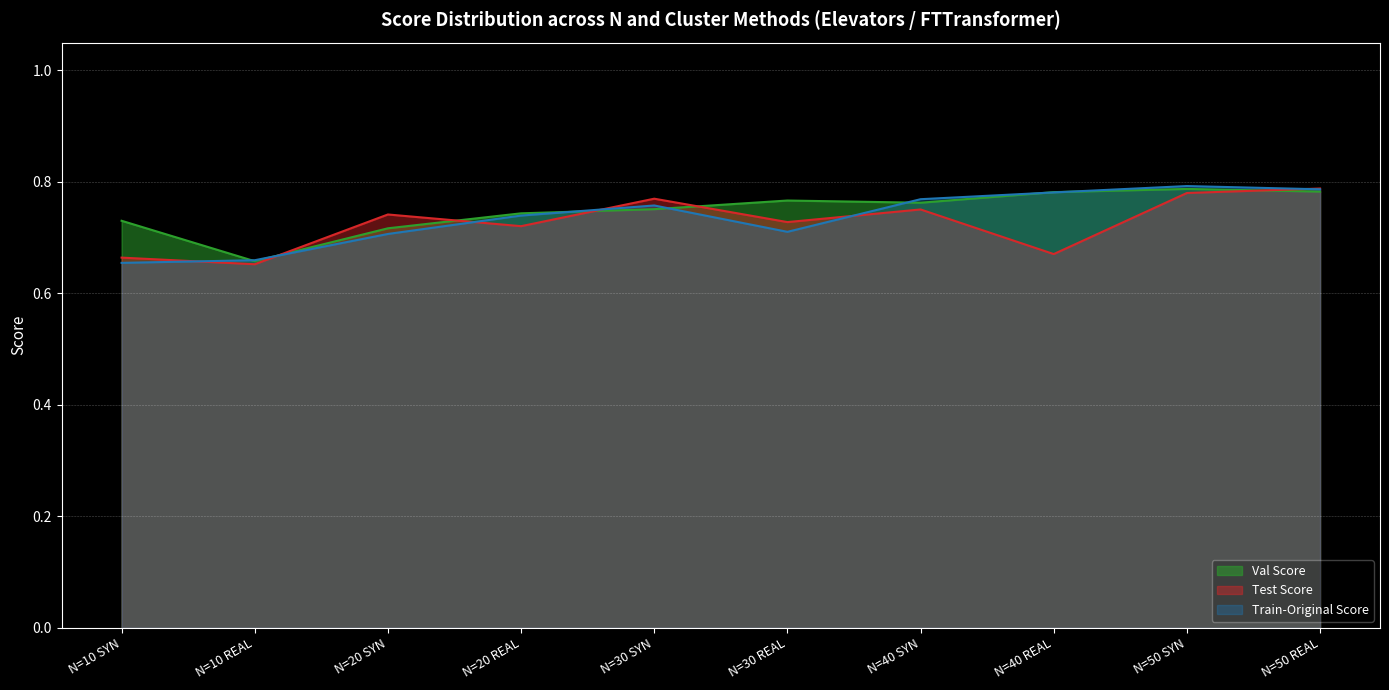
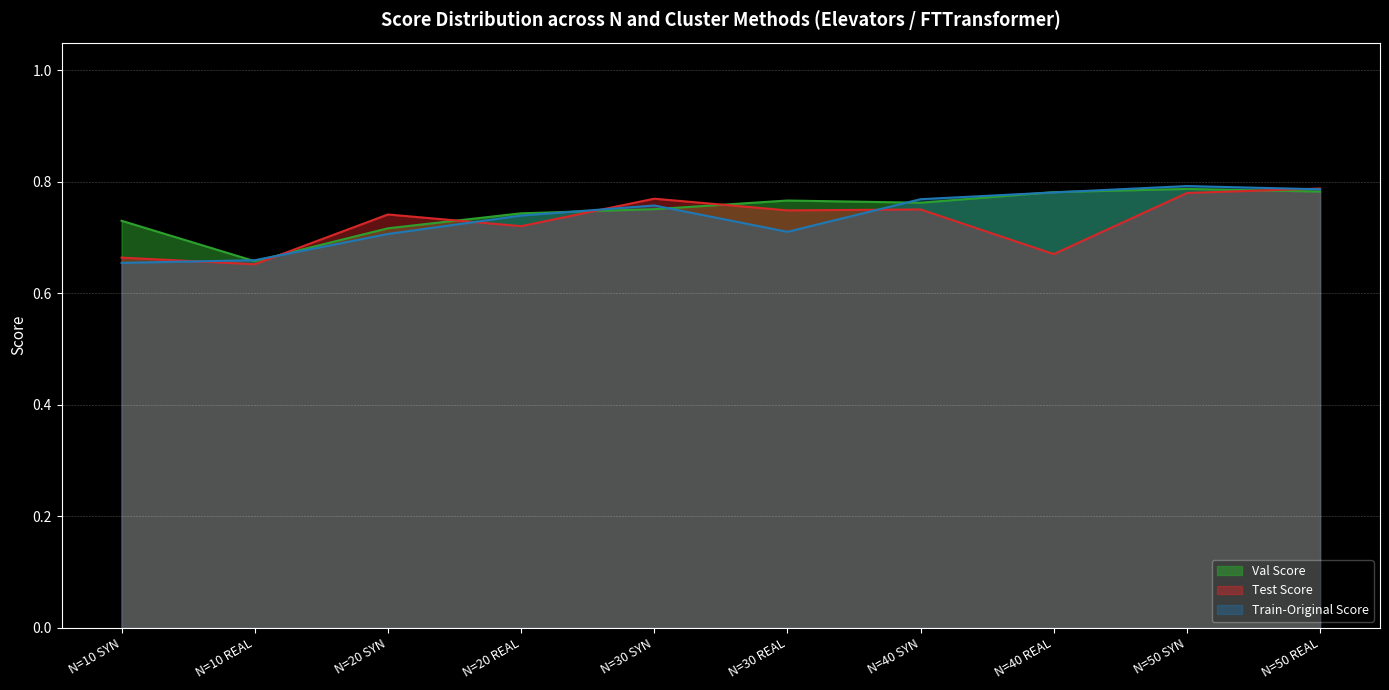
  {
    "Val Score": {
      "N=10 SYN": 0.73,
      "N=20 SYN": 0.72,
      "N=30 SYN": 0.75,
      "N=30 REAL": 0.77,
      "N=40 SYN": 0.76,
      "N=50 SYN": 0.79
    },
    "Test Score": {
      "N=10 SYN": 0.66,
      "N=10 REAL": 0.65,
      "N=20 SYN": 0.74,
      "N=20 REAL": 0.72,
      "N=30 SYN": 0.77,
-     "N=30 REAL": 0.73,
+     "N=30 REAL": 0.75,
      "N=40 SYN": 0.75,
      "N=40 REAL": 0.67,
      "N=50 SYN": 0.78
    },
    "Train-Original Score": {
      "N=10 SYN": 0.65,
      "N=20 SYN": 0.71,
      "N=30 SYN": 0.76,
      "N=30 REAL": 0.71,
      "N=40 SYN": 0.77,
      "N=50 SYN": 0.79
    }
  }
